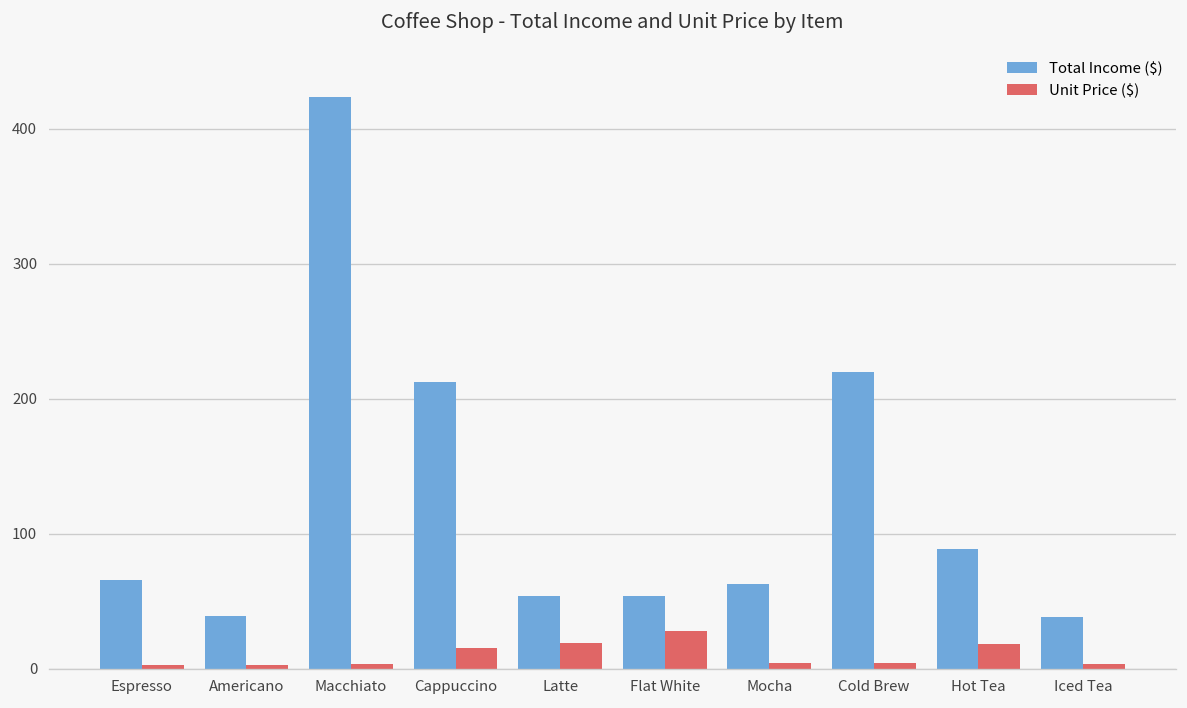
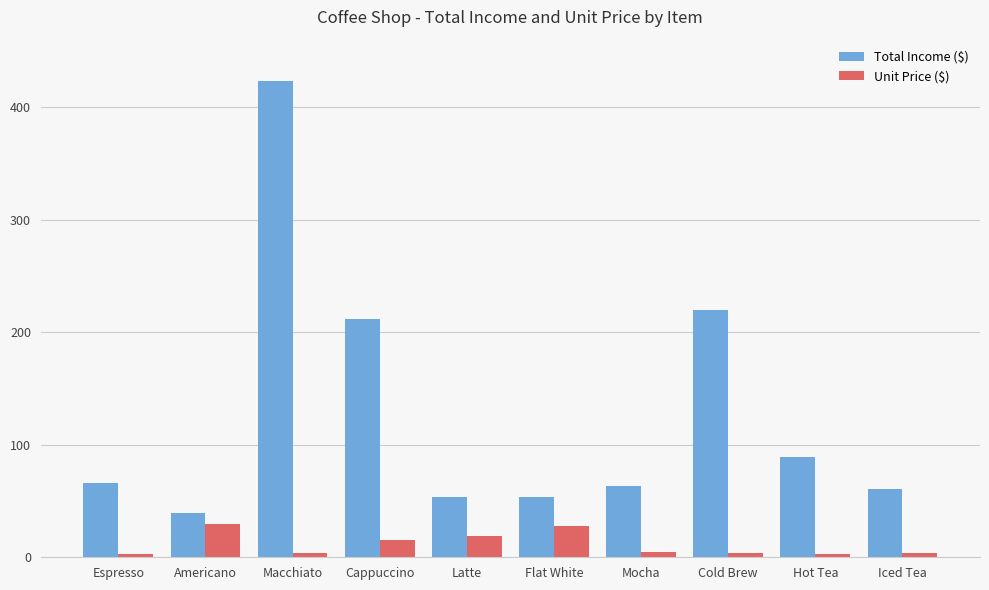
  {
    "Total Income ($)": {
      "Espresso": 66,
      "Americano": 39,
      "Macchiato": 424,
      "Cappuccino": 212,
      "Latte": 54,
      "Flat White": 54,
      "Mocha": 63,
      "Cold Brew": 220,
      "Hot Tea": 89,
-     "Iced Tea": 39
+     "Iced Tea": 60
    },
    "Unit Price ($)": {
      "Espresso": 3,
-     "Americano": 3,
+     "Americano": 30,
      "Macchiato": 4,
      "Cappuccino": 15,
      "Latte": 19,
      "Flat White": 28,
      "Mocha": 5,
      "Cold Brew": 4,
-     "Hot Tea": 18,
+     "Hot Tea": 3,
      "Iced Tea": 4
    }
  }
